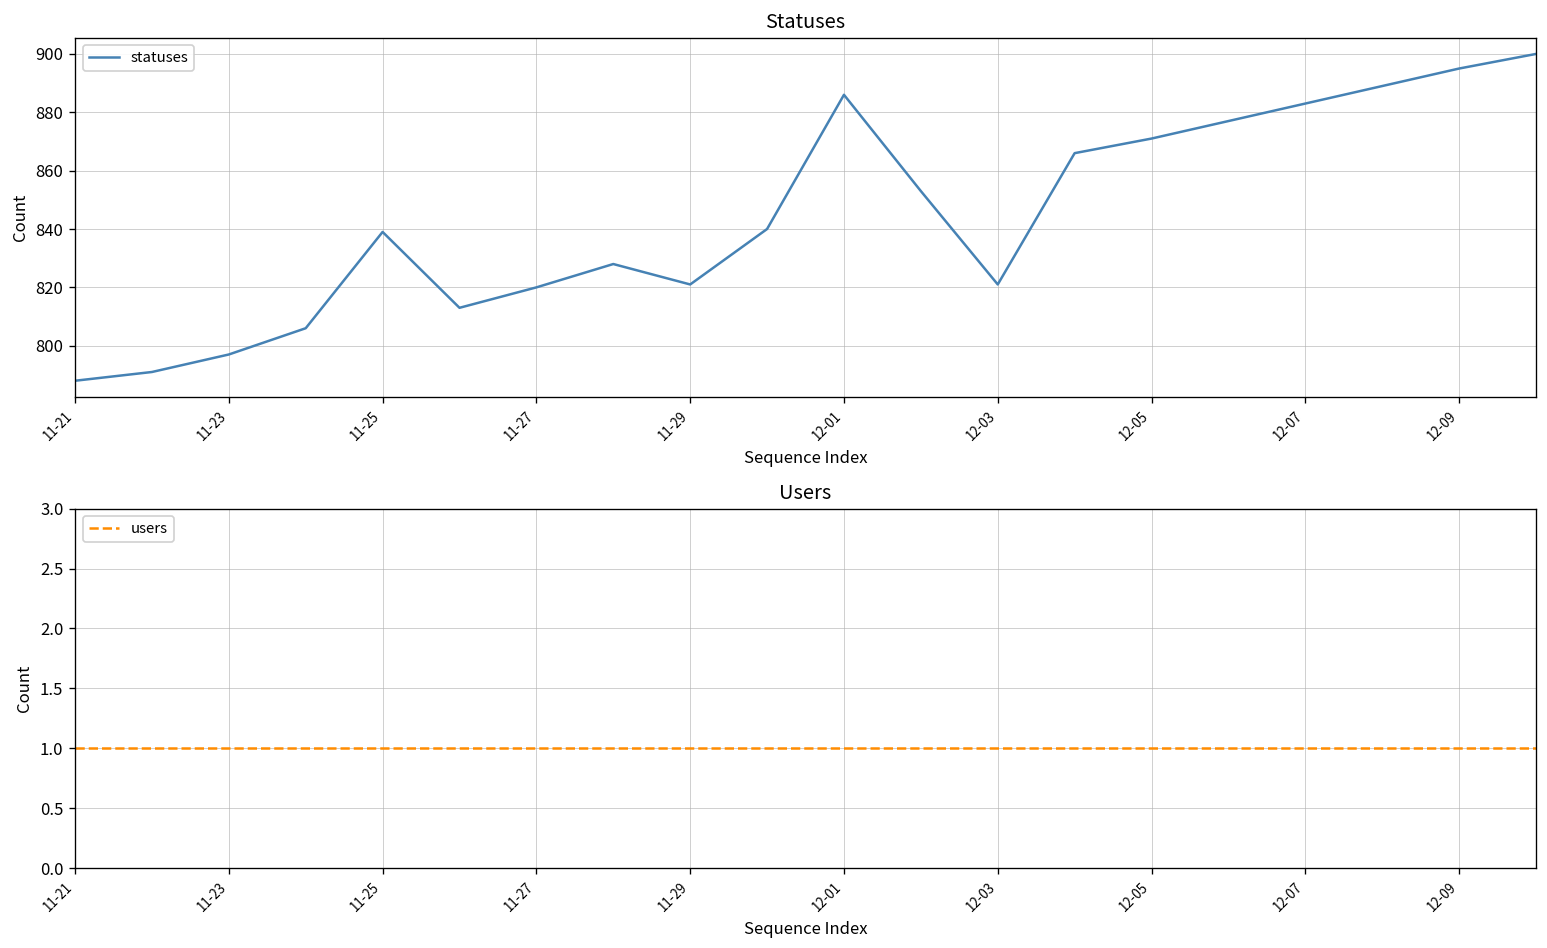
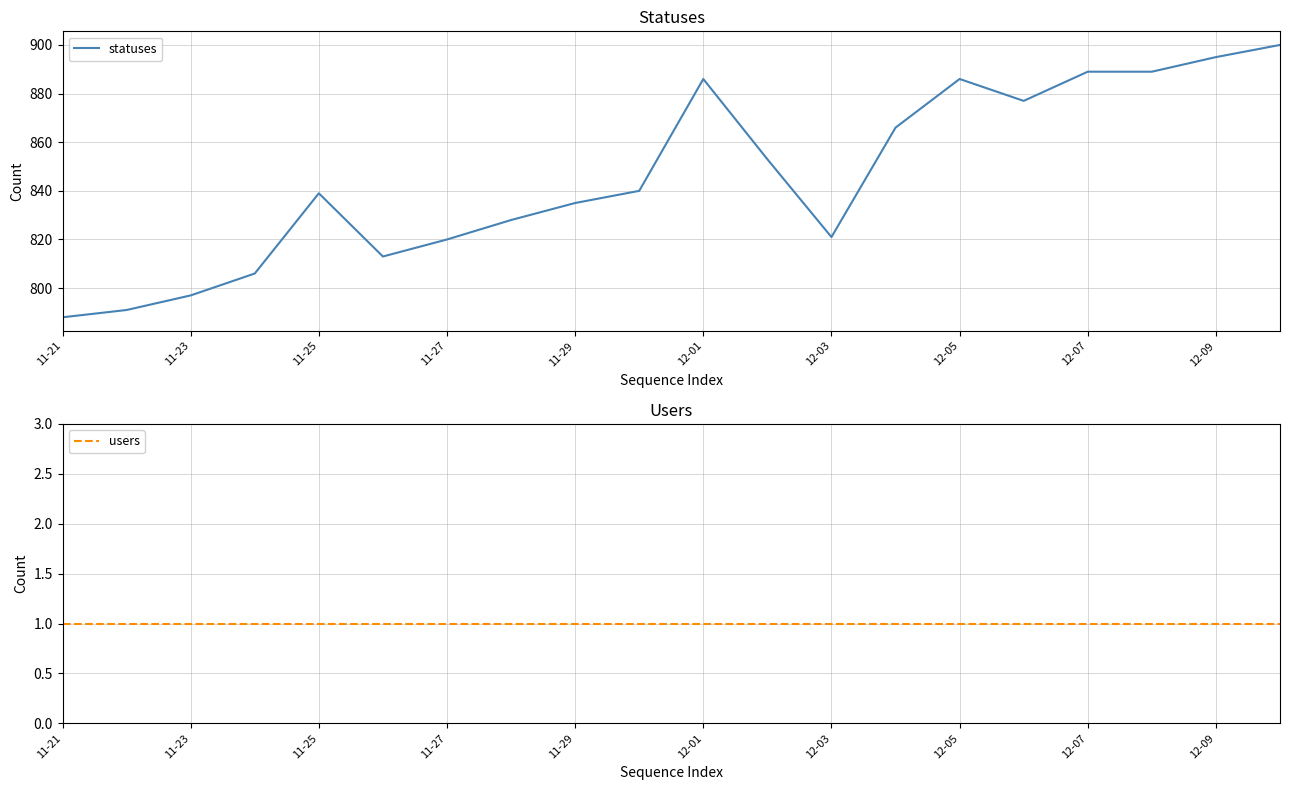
  {
    "Statuses": {
      "11-21": 788,
      "11-23": 797,
      "11-25": 839,
      "11-27": 820,
-     "11-29": 821,
+     "11-29": 835,
      "12-01": 886,
      "12-03": 821,
-     "12-05": 871,
-     "12-07": 883,
+     "12-05": 886,
+     "12-07": 889,
      "12-09": 895
    },
    "Users": {
      "11-21": 1.0,
      "11-23": 1.0,
      "11-25": 1.0,
      "11-27": 1.0,
      "11-29": 1.0,
      "12-01": 1.0,
      "12-03": 1.0,
      "12-05": 1.0,
      "12-07": 1.0,
      "12-09": 1.0
    }
  }
